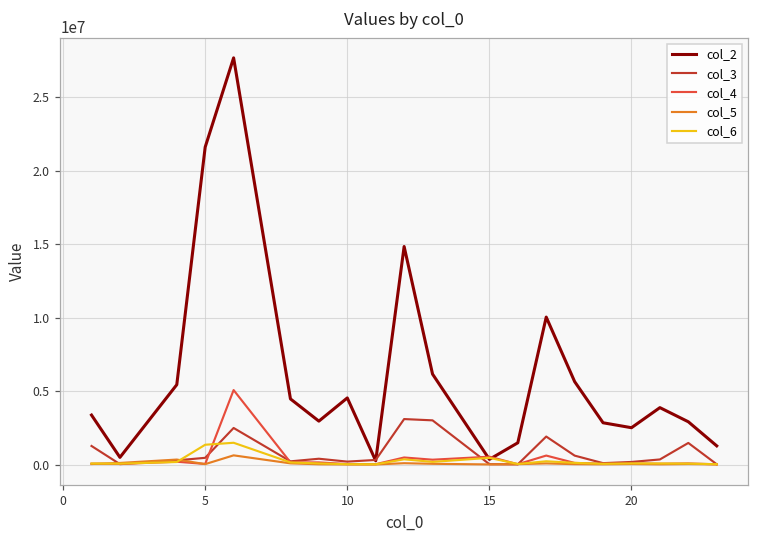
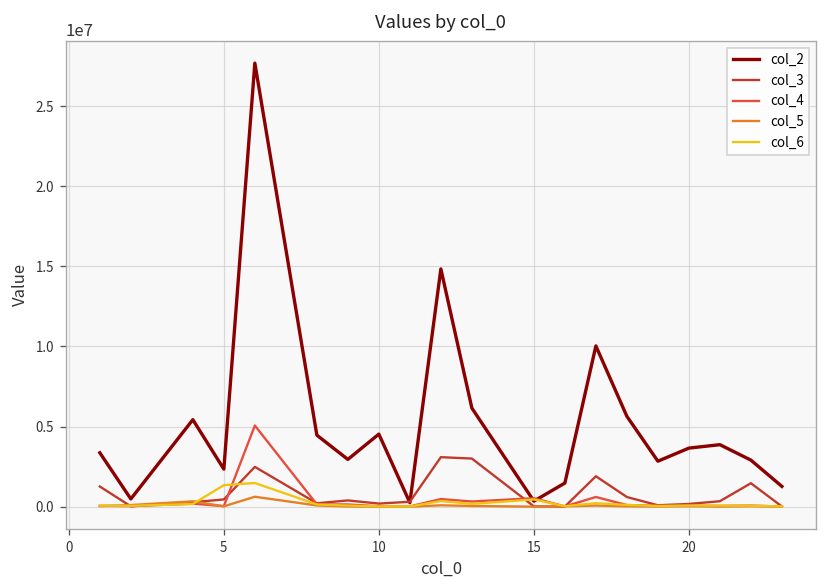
  {
    "col_2": {
-     "5": 21600000,
+     "5": 2300000,
      "10": 4500000,
-     "20": 2500000
+     "20": 3700000
    },
    "col_6": {
      "5": 1300000
    }
  }
